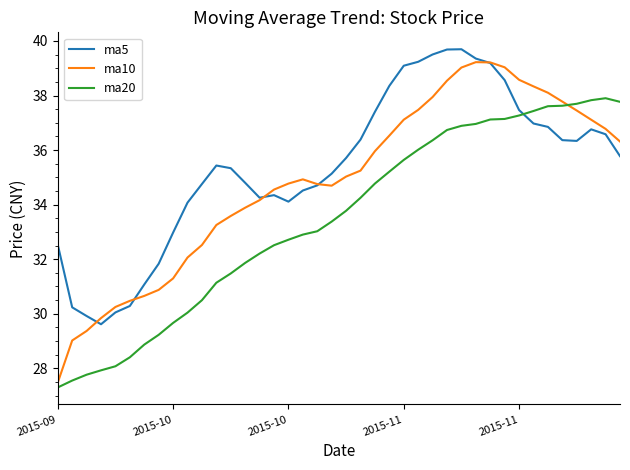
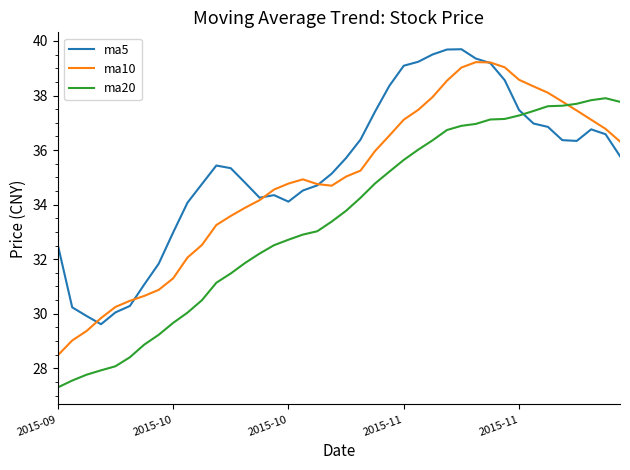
  {
    "ma5": {
      "2015-09": 32.5
    },
    "ma10": {
-     "2015-09": 27.5
+     "2015-09": 28.5
    },
    "ma20": {
      "2015-09": 27.3
    }
  }
